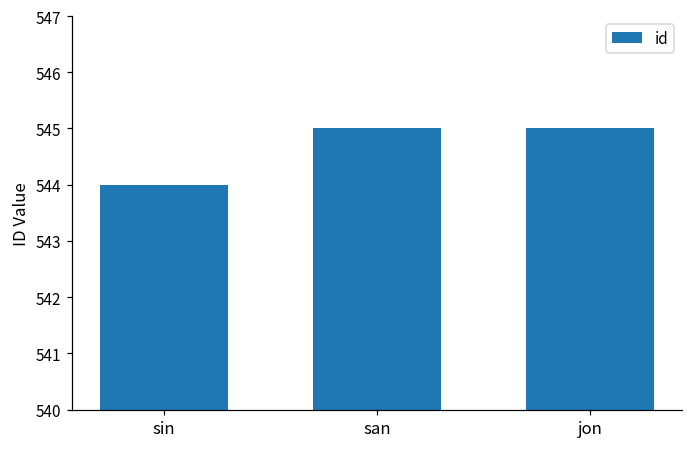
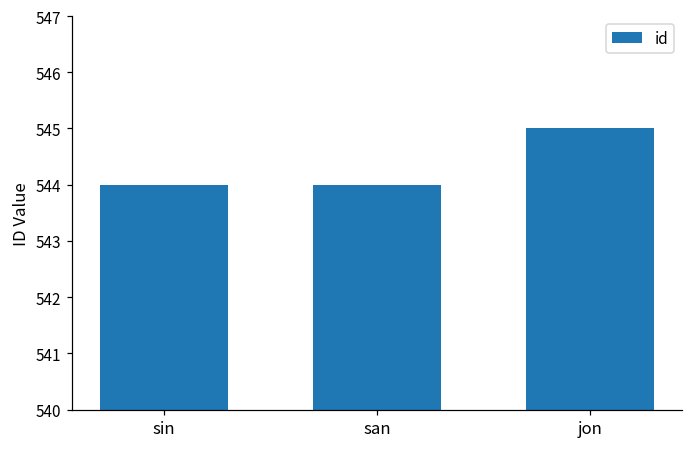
  {
    "sin": 544,
-   "san": 545,
+   "san": 544,
    "jon": 545
  }
